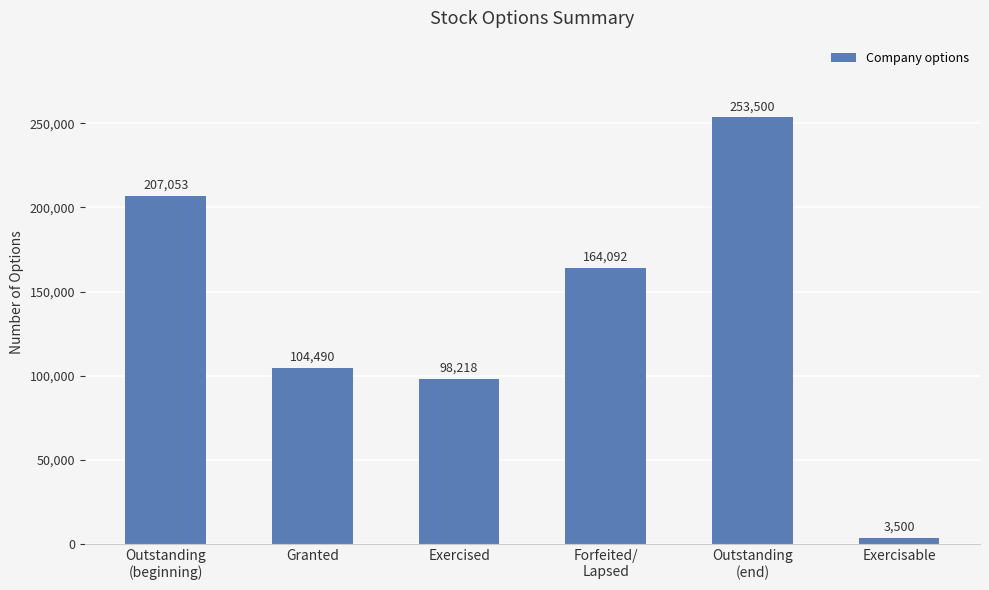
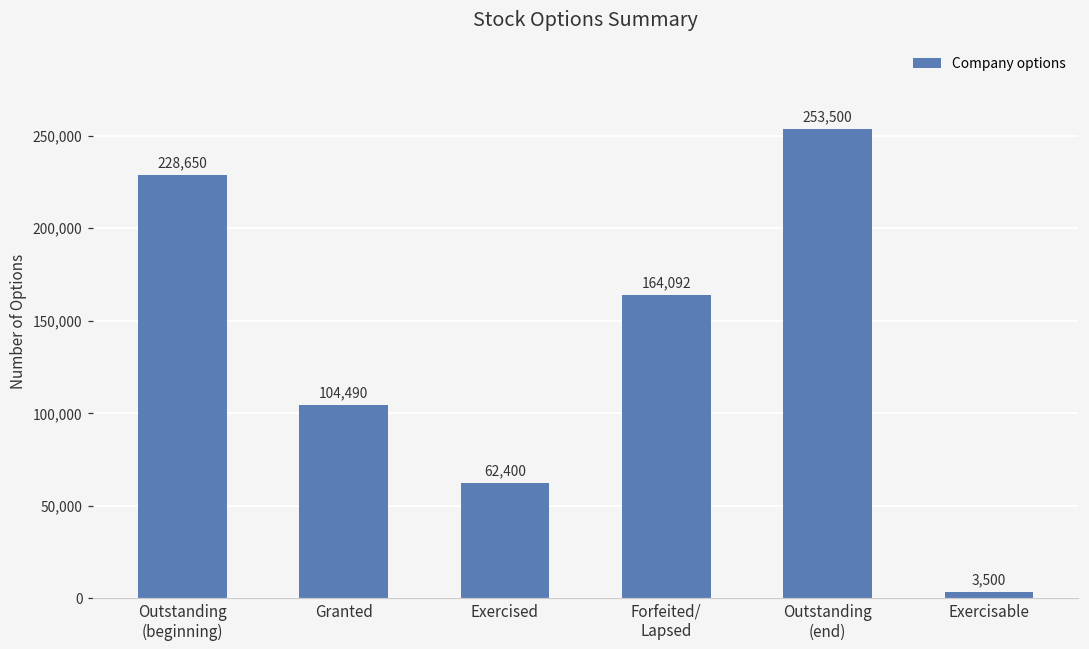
  {
-   "Outstanding (beginning)": "207,053",
+   "Outstanding (beginning)": "228,650",
    "Granted": "104,490",
-   "Exercised": "98,218",
+   "Exercised": "62,400",
    "Forfeited/ Lapsed": "164,092",
    "Outstanding (end)": "253,500",
    "Exercisable": "3,500"
  }
